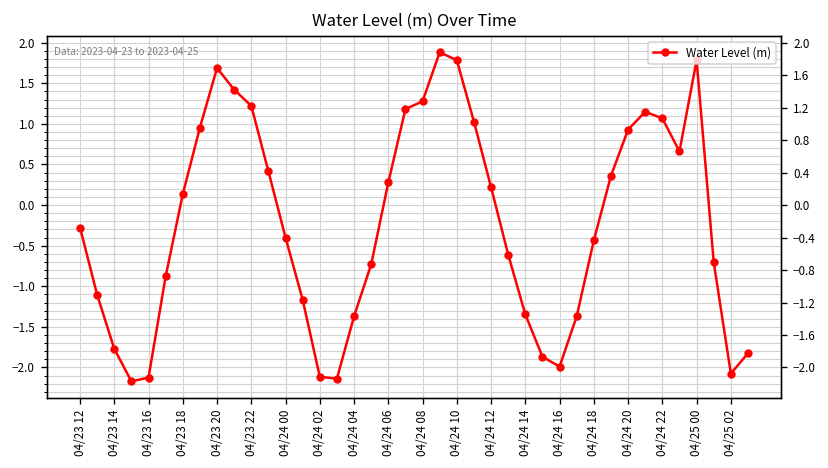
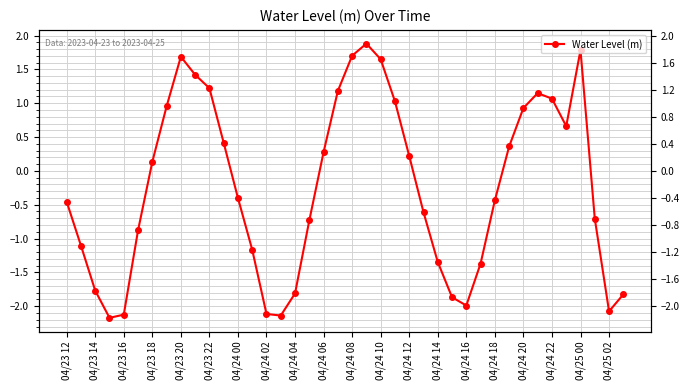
  {
-   "04/23 12": -0.3,
+   "04/23 12": -0.5,
    "04/23 14": -1.8,
    "04/23 16": -2.1,
    "04/23 18": 0.1,
    "04/23 22": 1.2,
    "04/24 00": -0.4,
    "04/24 02": -2.1,
-   "04/24 04": -1.4,
+   "04/24 04": -1.8,
    "04/24 06": 0.3,
-   "04/24 08": 1.3,
-   "04/24 10": 1.8,
+   "04/24 08": 1.7,
+   "04/24 10": 1.6,
    "04/24 12": 0.2,
    "04/24 14": -1.3,
    "04/24 16": -2.0,
    "04/24 18": -0.4,
    "04/24 20": 0.9,
    "04/24 22": 1.1,
    "04/25 02": -2.1
  }
